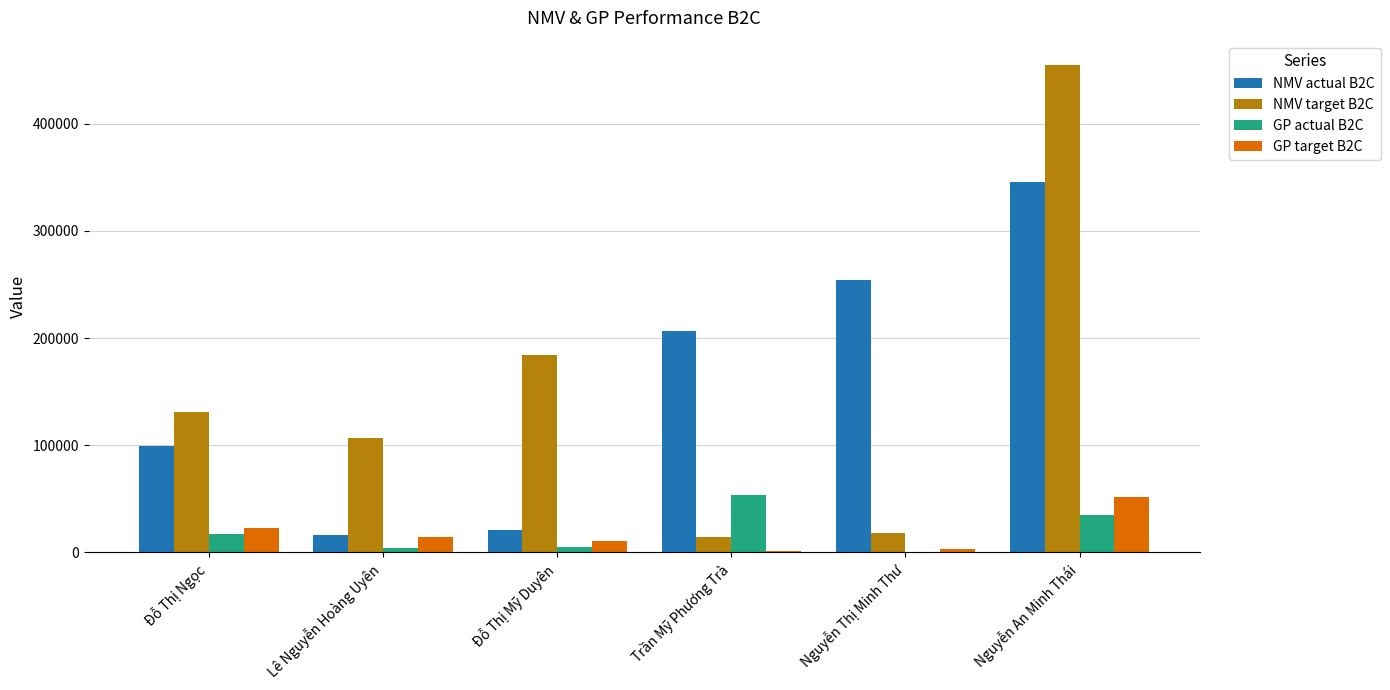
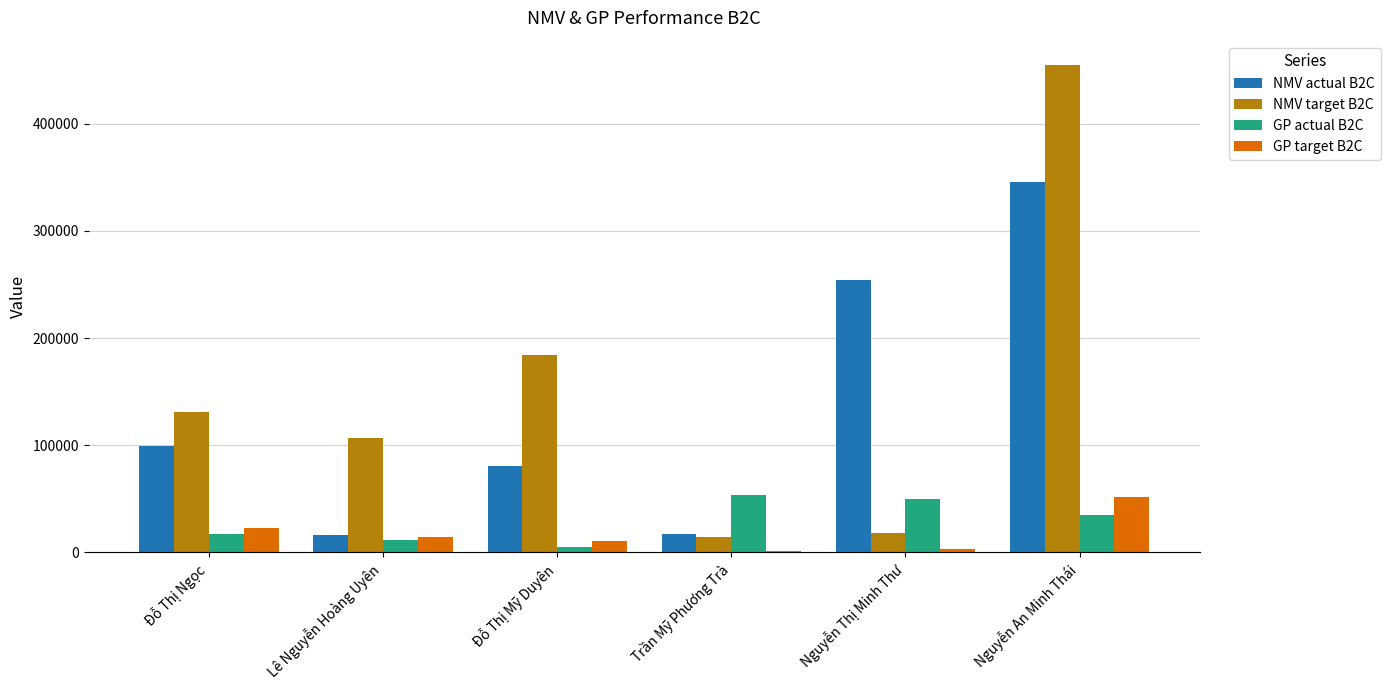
  {
    "NMV actual B2C": {
      "Đỗ Thị Ngọc": 99000,
      "Lê Nguyễn Hoàng Uyên": 16000,
-     "Đỗ Thị Mỹ Duyên": 21000,
-     "Trần Mỹ Phương Trà": 207000,
+     "Đỗ Thị Mỹ Duyên": 80000,
+     "Trần Mỹ Phương Trà": 18000,
      "Nguyễn Thị Minh Thư": 254000,
      "Nguyễn An Minh Thái": 346000
    },
    "GP actual B2C": {
      "Đỗ Thị Ngọc": 17000,
-     "Lê Nguyễn Hoàng Uyên": 4000,
+     "Lê Nguyễn Hoàng Uyên": 12000,
      "Đỗ Thị Mỹ Duyên": 5000,
      "Trần Mỹ Phương Trà": 54000,
-     "Nguyễn Thị Minh Thư": 0,
+     "Nguyễn Thị Minh Thư": 50000,
      "Nguyễn An Minh Thái": 35000
    }
  }
